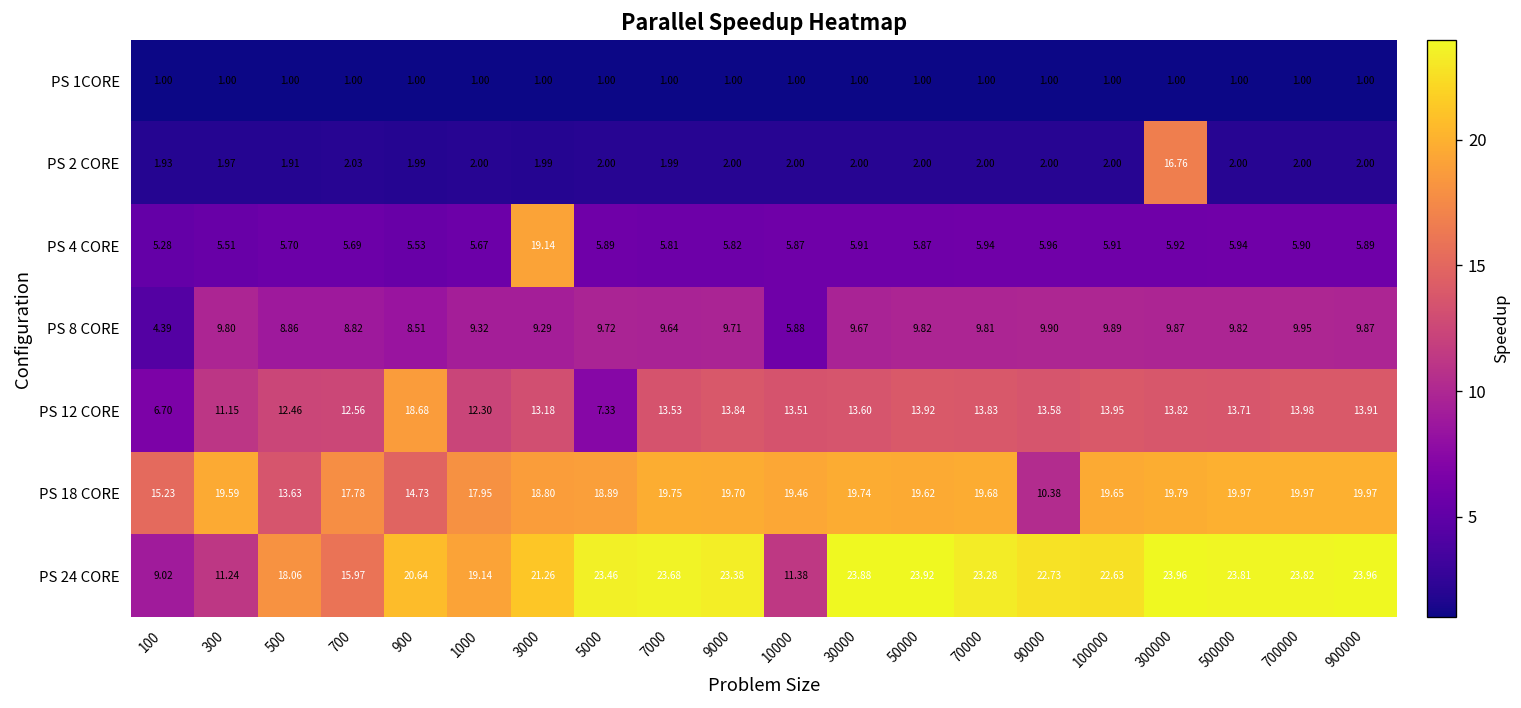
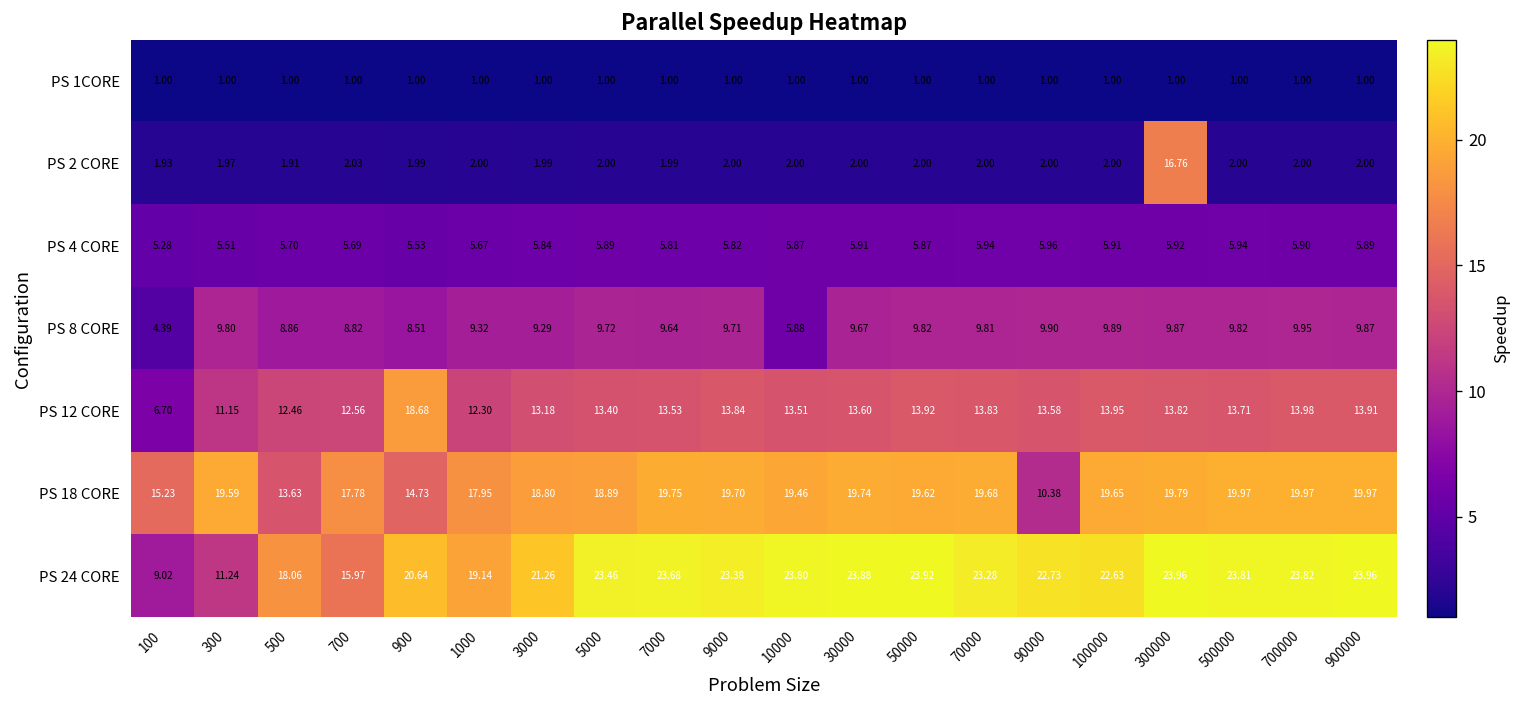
  {
    "PS 1CORE": {
      "100": 1.00,
      "300": 1.00,
      "500": 1.00,
      "700": 1.00,
      "900": 1.00,
      "1000": 1.00,
      "3000": 1.00,
      "5000": 1.00,
      "7000": 1.00,
      "9000": 1.00,
      "10000": 1.00,
      "30000": 1.00,
      "50000": 1.00,
      "70000": 1.00,
      "90000": 1.00,
      "100000": 1.00,
      "300000": 1.00,
      "500000": 1.00,
      "700000": 1.00,
      "900000": 1.00
    },
    "PS 2 CORE": {
      "100": 1.93,
      "300": 1.97,
      "500": 1.91,
      "700": 2.03,
      "900": 1.99,
      "1000": 2.00,
      "3000": 1.99,
      "5000": 2.00,
      "7000": 1.99,
      "9000": 2.00,
      "10000": 2.00,
      "30000": 2.00,
      "50000": 2.00,
      "70000": 2.00,
      "90000": 2.00,
      "100000": 2.00,
      "300000": 16.76,
      "500000": 2.00,
      "700000": 2.00,
      "900000": 2.00
    },
    "PS 4 CORE": {
      "100": 5.28,
      "300": 5.51,
      "500": 5.70,
      "700": 5.69,
      "900": 5.53,
      "1000": 5.67,
-     "3000": 19.14,
+     "3000": 5.84,
      "5000": 5.89,
      "7000": 5.81,
      "9000": 5.82,
      "10000": 5.87,
      "30000": 5.91,
      "50000": 5.87,
      "70000": 5.94,
      "90000": 5.96,
      "100000": 5.91,
      "300000": 5.92,
      "500000": 5.94,
      "700000": 5.90,
      "900000": 5.89
    },
    "PS 8 CORE": {
      "100": 4.39,
      "300": 9.80,
      "500": 8.86,
      "700": 8.82,
      "900": 8.51,
      "1000": 9.32,
      "3000": 9.29,
      "5000": 9.72,
      "7000": 9.64,
      "9000": 9.71,
      "10000": 5.88,
      "30000": 9.67,
      "50000": 9.82,
      "70000": 9.81,
      "90000": 9.90,
      "100000": 9.89,
      "300000": 9.87,
      "500000": 9.82,
      "700000": 9.95,
      "900000": 9.87
    },
    "PS 12 CORE": {
      "100": 6.70,
      "300": 11.15,
      "500": 12.46,
      "700": 12.56,
      "900": 18.68,
      "1000": 12.30,
      "3000": 13.18,
-     "5000": 7.33,
+     "5000": 13.40,
      "7000": 13.53,
      "9000": 13.84,
      "10000": 13.51,
      "30000": 13.60,
      "50000": 13.92,
      "70000": 13.83,
      "90000": 13.58,
      "100000": 13.95,
      "300000": 13.82,
      "500000": 13.71,
      "700000": 13.98,
      "900000": 13.91
    },
    "PS 18 CORE": {
      "100": 15.23,
      "300": 19.59,
      "500": 13.63,
      "700": 17.78,
      "900": 14.73,
      "1000": 17.95,
      "3000": 18.80,
      "5000": 18.89,
      "7000": 19.75,
      "9000": 19.70,
      "10000": 19.46,
      "30000": 19.74,
      "50000": 19.62,
      "70000": 19.68,
      "90000": 10.38,
      "100000": 19.65,
      "300000": 19.79,
      "500000": 19.97,
      "700000": 19.97,
      "900000": 19.97
    },
    "PS 24 CORE": {
      "100": 9.02,
      "300": 11.24,
      "500": 18.06,
      "700": 15.97,
      "900": 20.64,
      "1000": 19.14,
      "3000": 21.26,
      "5000": 23.46,
      "7000": 23.68,
      "9000": 23.38,
-     "10000": 11.38,
+     "10000": 23.80,
      "30000": 23.88,
      "50000": 23.92,
      "70000": 23.28,
      "90000": 22.73,
      "100000": 22.63,
      "300000": 23.96,
      "500000": 23.81,
      "700000": 23.82,
      "900000": 23.96
    }
  }
